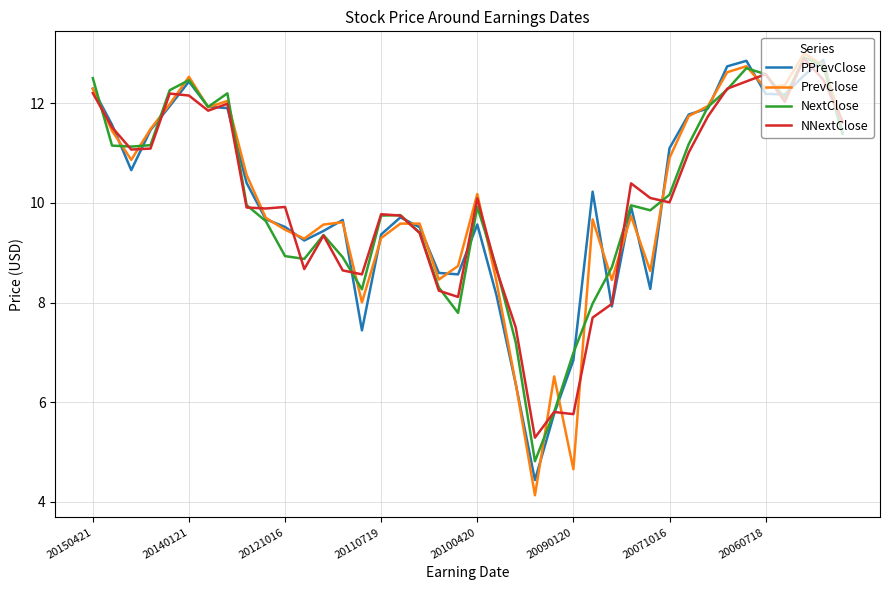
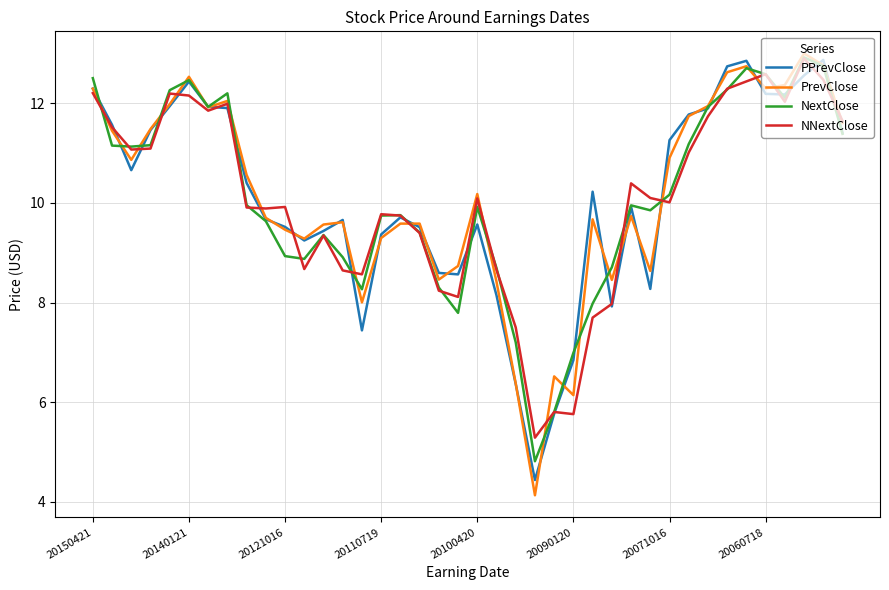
  {
    "PPrevClose": {
      "20121016": 9.5,
      "20110719": 9.4,
      "20100420": 9.6,
      "20090120": 6.8,
-     "20071016": 11.1
+     "20071016": 11.3
    },
    "PrevClose": {
      "20140121": 12.5,
      "20121016": 9.5,
      "20110719": 9.3,
      "20100420": 10.2,
-     "20090120": 4.7,
+     "20090120": 6.1,
      "20071016": 10.9
    },
    "NextClose": {
      "20150421": 12.5,
      "20121016": 8.9,
      "20100420": 9.9,
      "20090120": 7.0,
      "20071016": 10.2
    },
    "NNextClose": {
      "20150421": 12.2,
      "20140121": 12.2,
      "20121016": 9.9,
      "20100420": 10.1,
      "20090120": 5.8,
      "20071016": 10.0
    }
  }
